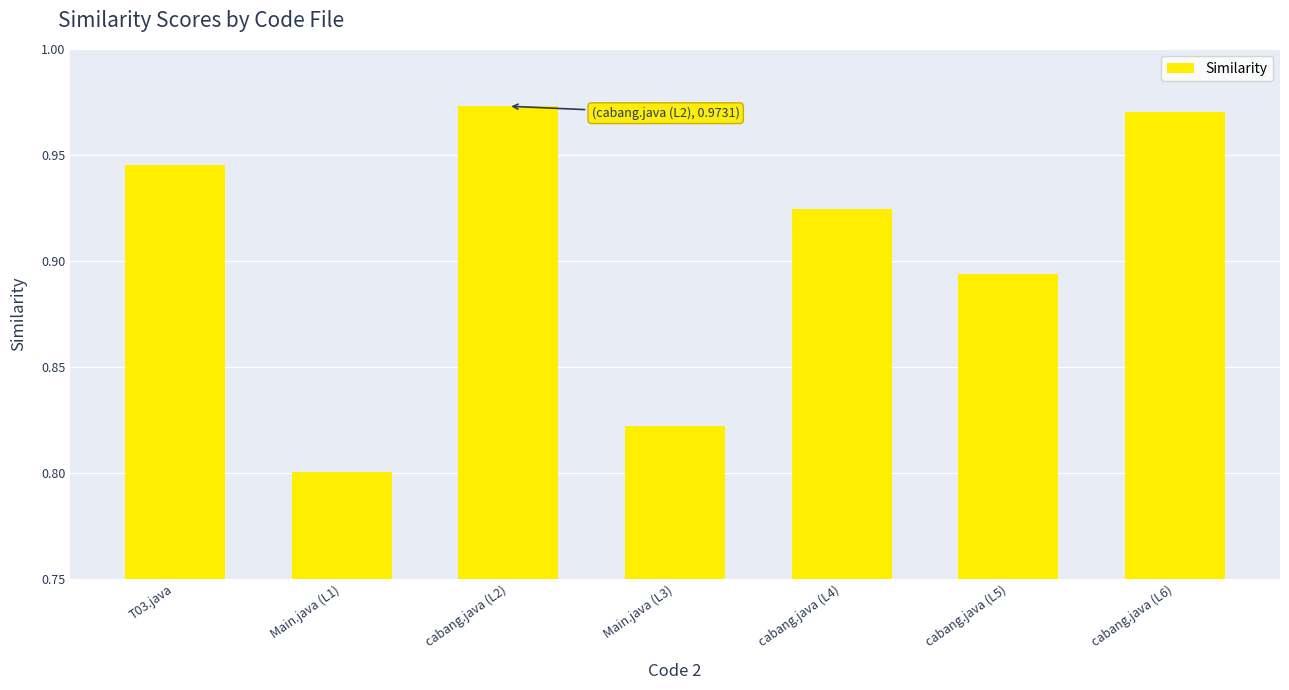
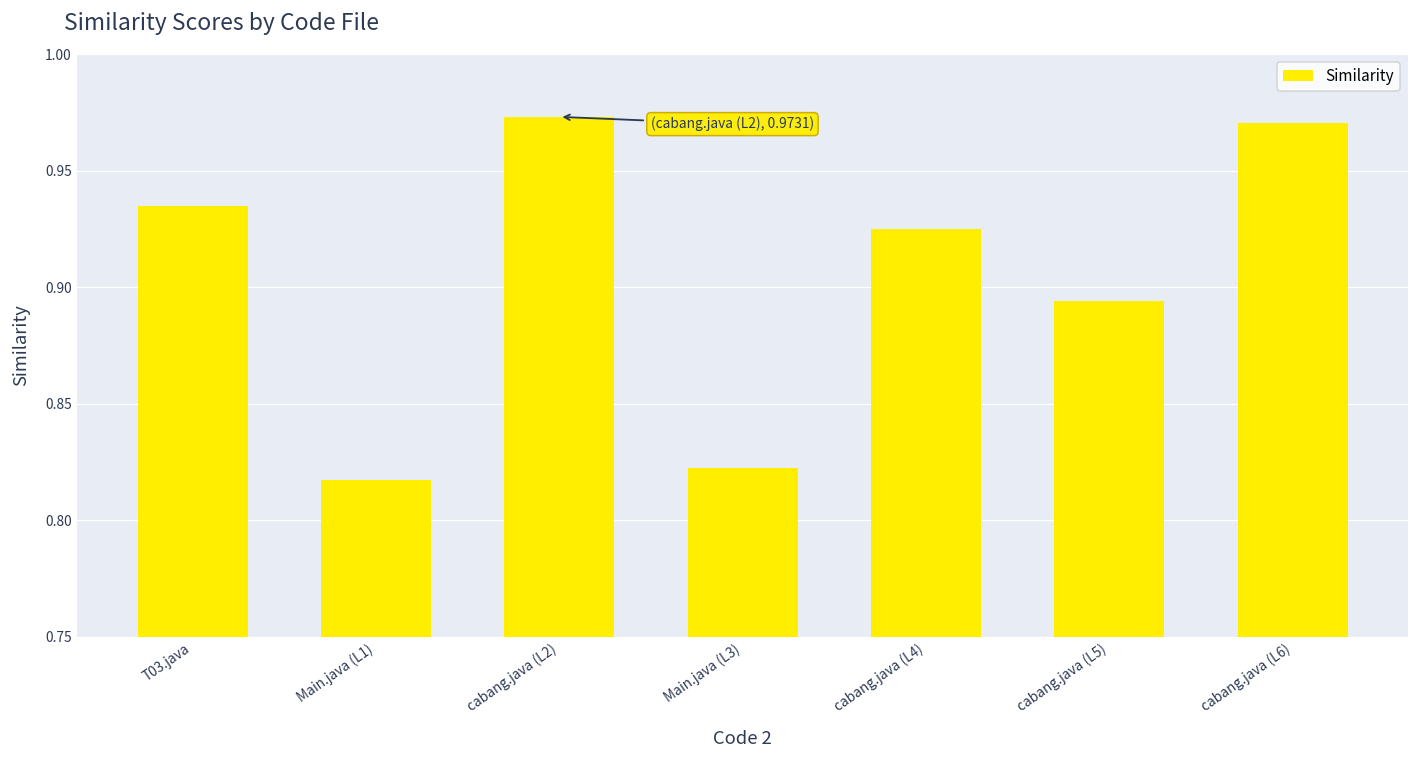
  {
-   "T03.java": 0.946,
-   "Main.java (L1)": 0.800,
+   "T03.java": 0.935,
+   "Main.java (L1)": 0.817,
    "Main.java (L3)": 0.822,
    "cabang.java (L4)": 0.925,
    "cabang.java (L5)": 0.894,
    "cabang.java (L6)": 0.970
  }
